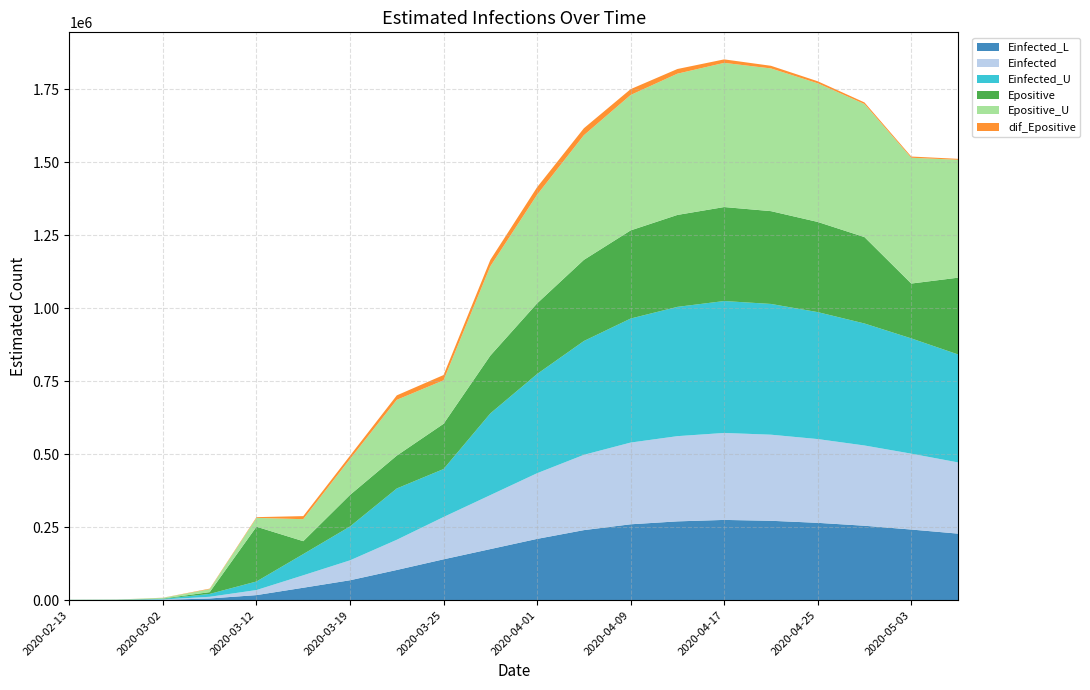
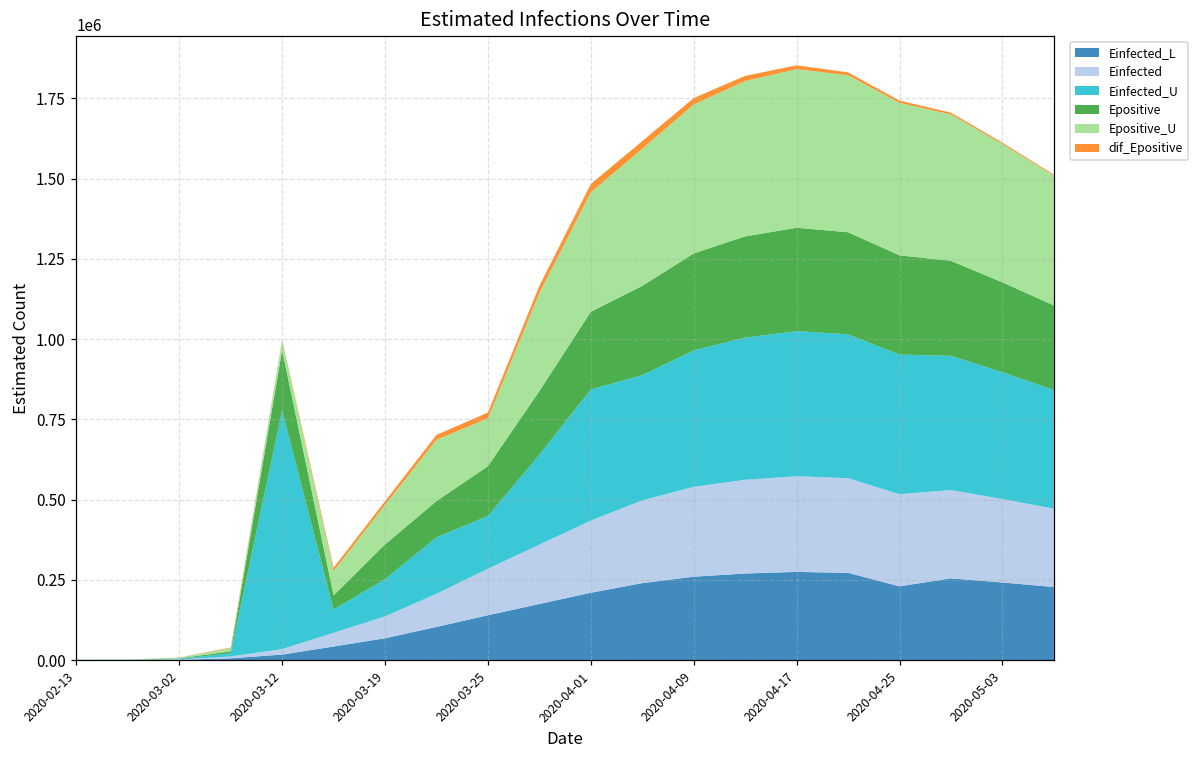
  {
    "Einfected_L": {
      "2020-03-12": 20000,
      "2020-03-19": 70000,
      "2020-03-25": 140000,
      "2020-04-01": 210000,
      "2020-04-09": 260000,
      "2020-04-17": 280000,
-     "2020-04-25": 270000,
+     "2020-04-25": 230000,
      "2020-05-03": 240000
    },
    "Einfected": {
      "2020-03-12": 20000,
      "2020-03-19": 70000,
      "2020-03-25": 150000,
      "2020-04-01": 230000,
      "2020-04-09": 280000,
      "2020-04-17": 300000,
      "2020-04-25": 290000,
      "2020-05-03": 260000
    },
    "Einfected_U": {
-     "2020-03-12": 30000,
+     "2020-03-12": 740000,
      "2020-03-19": 120000,
      "2020-03-25": 160000,
-     "2020-04-01": 340000,
+     "2020-04-01": 410000,
      "2020-04-09": 430000,
      "2020-04-17": 450000,
      "2020-04-25": 430000,
      "2020-05-03": 400000
    },
    "Epositive": {
      "2020-03-12": 190000,
      "2020-03-19": 110000,
      "2020-03-25": 160000,
      "2020-04-01": 240000,
      "2020-04-09": 300000,
      "2020-04-17": 320000,
      "2020-04-25": 310000,
-     "2020-05-03": 190000
+     "2020-05-03": 280000
    },
    "Epositive_U": {
      "2020-03-19": 120000,
      "2020-03-25": 150000,
      "2020-04-01": 370000,
      "2020-04-09": 460000,
      "2020-04-17": 490000
    },
    "dif_Epositive": {
      "2020-03-19": 10000,
      "2020-03-25": 20000,
      "2020-04-01": 30000,
      "2020-04-09": 20000,
      "2020-04-17": 10000
    }
  }
